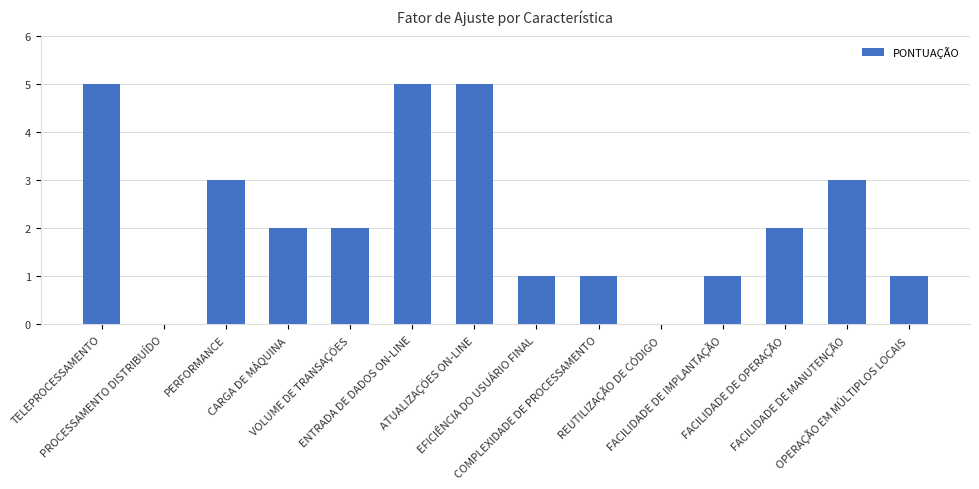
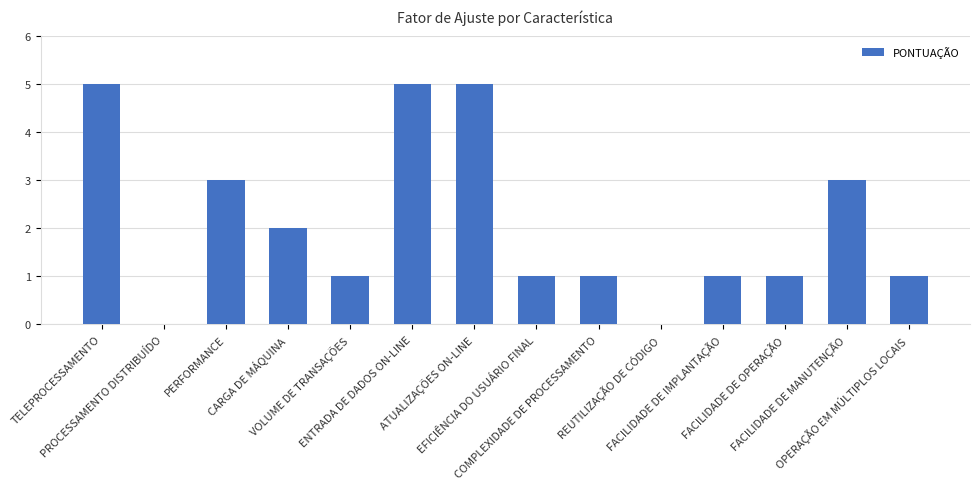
  {
    "TELEPROCESSAMENTO": 5,
    "PROCESSAMENTO DISTRIBUÍDO": 0,
    "PERFORMANCE": 3,
    "CARGA DE MÁQUINA": 2,
-   "VOLUME DE TRANSAÇÕES": 2,
+   "VOLUME DE TRANSAÇÕES": 1,
    "ENTRADA DE DADOS ON-LINE": 5,
    "ATUALIZAÇÕES ON-LINE": 5,
    "EFICIÊNCIA DO USUÁRIO FINAL": 1,
    "COMPLEXIDADE DE PROCESSAMENTO": 1,
    "REUTILIZAÇÃO DE CÓDIGO": 0,
    "FACILIDADE DE IMPLANTAÇÃO": 1,
-   "FACILIDADE DE OPERAÇÃO": 2,
+   "FACILIDADE DE OPERAÇÃO": 1,
    "FACILIDADE DE MANUTENÇÃO": 3,
    "OPERAÇÃO EM MÚLTIPLOS LOCAIS": 1
  }
